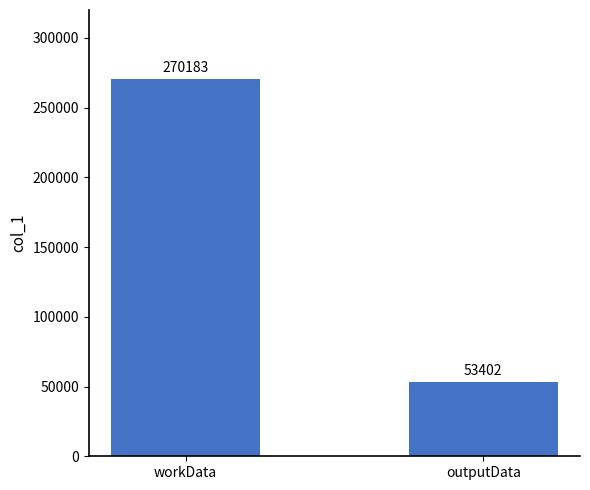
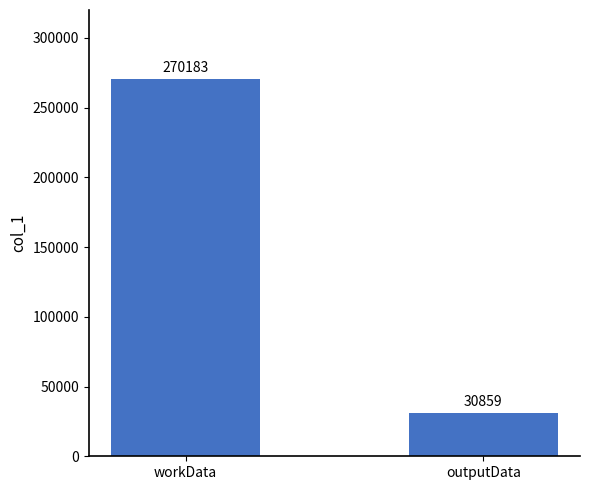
  {
    "workData": 270183,
-   "outputData": 53402
+   "outputData": 30859
  }
